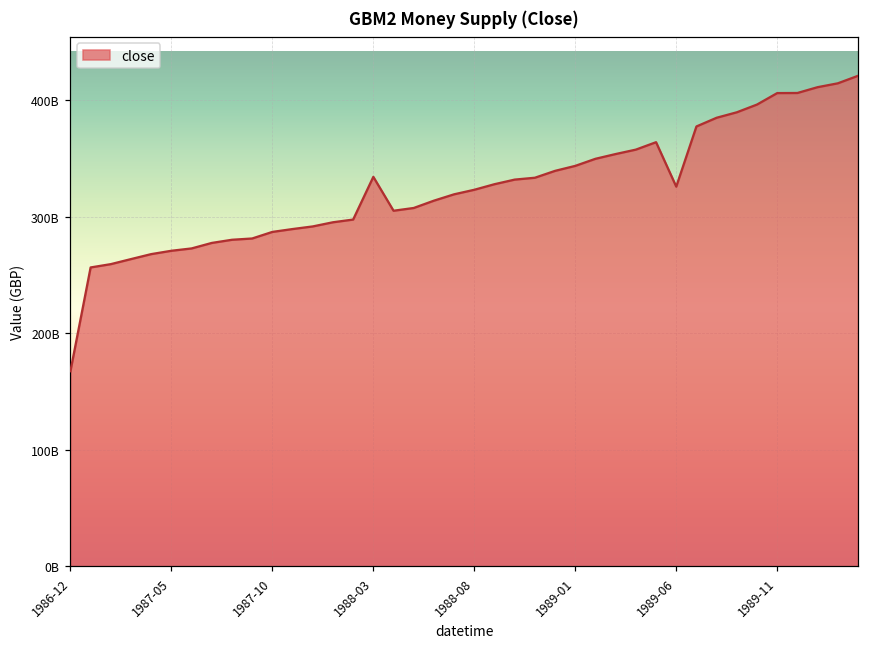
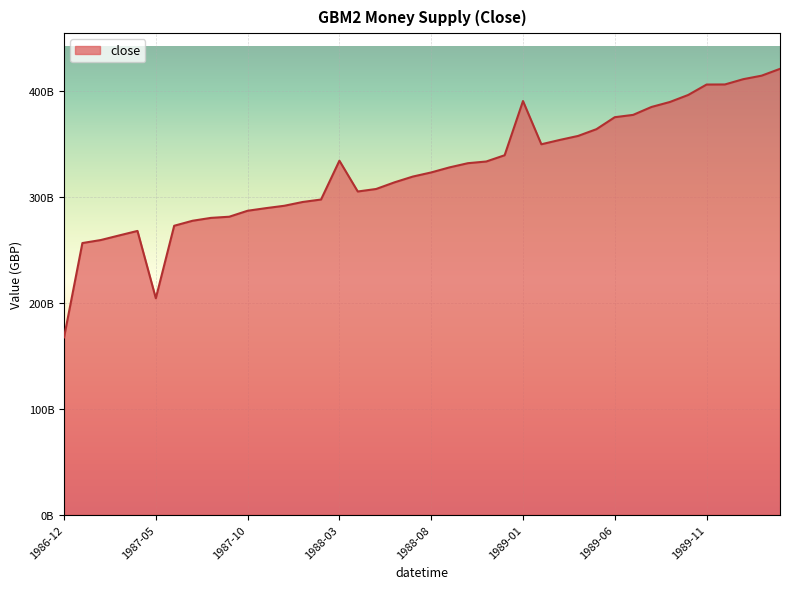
  {
    "1986-12": 167000000000,
-   "1987-05": 271000000000,
+   "1987-05": 204000000000,
    "1987-10": 287000000000,
    "1988-03": 334000000000,
    "1988-08": 323000000000,
-   "1989-01": 344000000000,
-   "1989-06": 326000000000,
+   "1989-01": 390000000000,
+   "1989-06": 375000000000,
    "1989-11": 406000000000
  }
